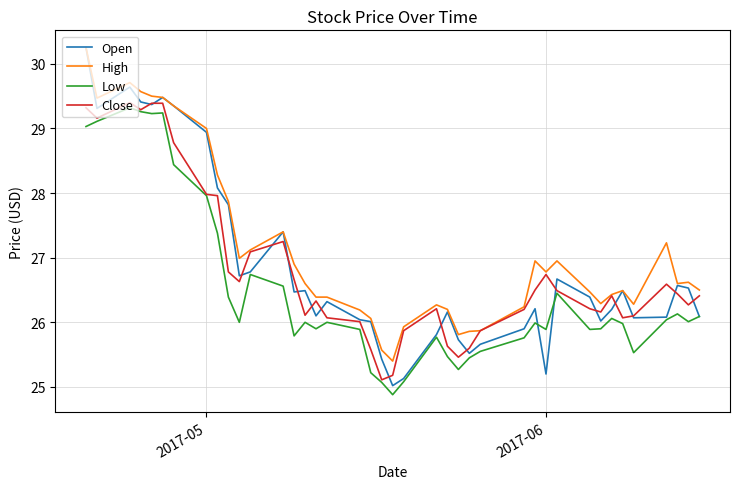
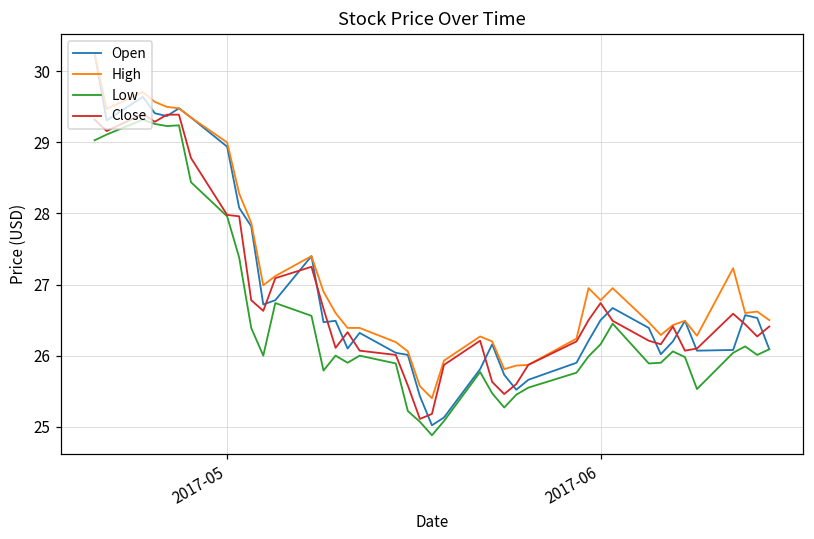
  {
    "Open": {
      "2017-05": 28.9,
-     "2017-06": 25.2
+     "2017-06": 26.5
    },
    "High": {
      "2017-05": 29.0,
      "2017-06": 26.8
    },
    "Low": {
-     "2017-06": 25.9
+     "2017-06": 26.2
    },
    "Close": {
      "2017-06": 26.7
    }
  }
